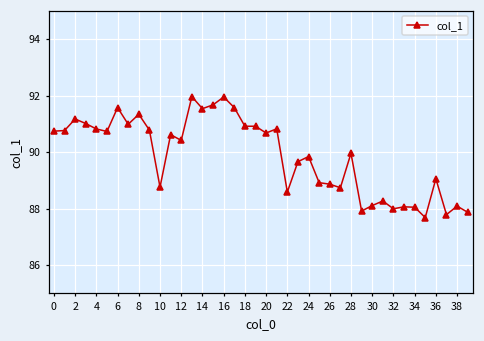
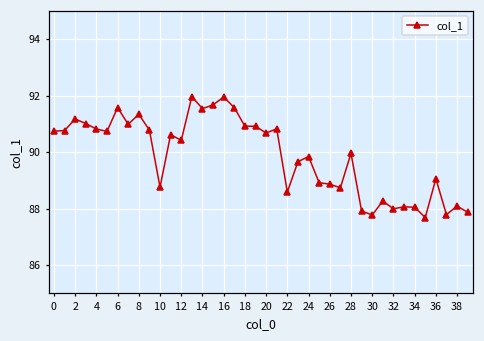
  {
    "0": 90.7,
    "2": 91.2,
    "4": 90.8,
    "6": 91.6,
    "8": 91.3,
    "10": 88.8,
    "12": 90.4,
    "14": 91.5,
    "16": 92.0,
    "18": 90.9,
    "20": 90.7,
    "22": 88.6,
    "24": 89.8,
    "26": 88.9,
    "28": 90.0,
-   "30": 88.1,
+   "30": 87.8,
    "32": 88.0,
    "34": 88.1,
    "36": 89.1,
    "38": 88.1
  }
